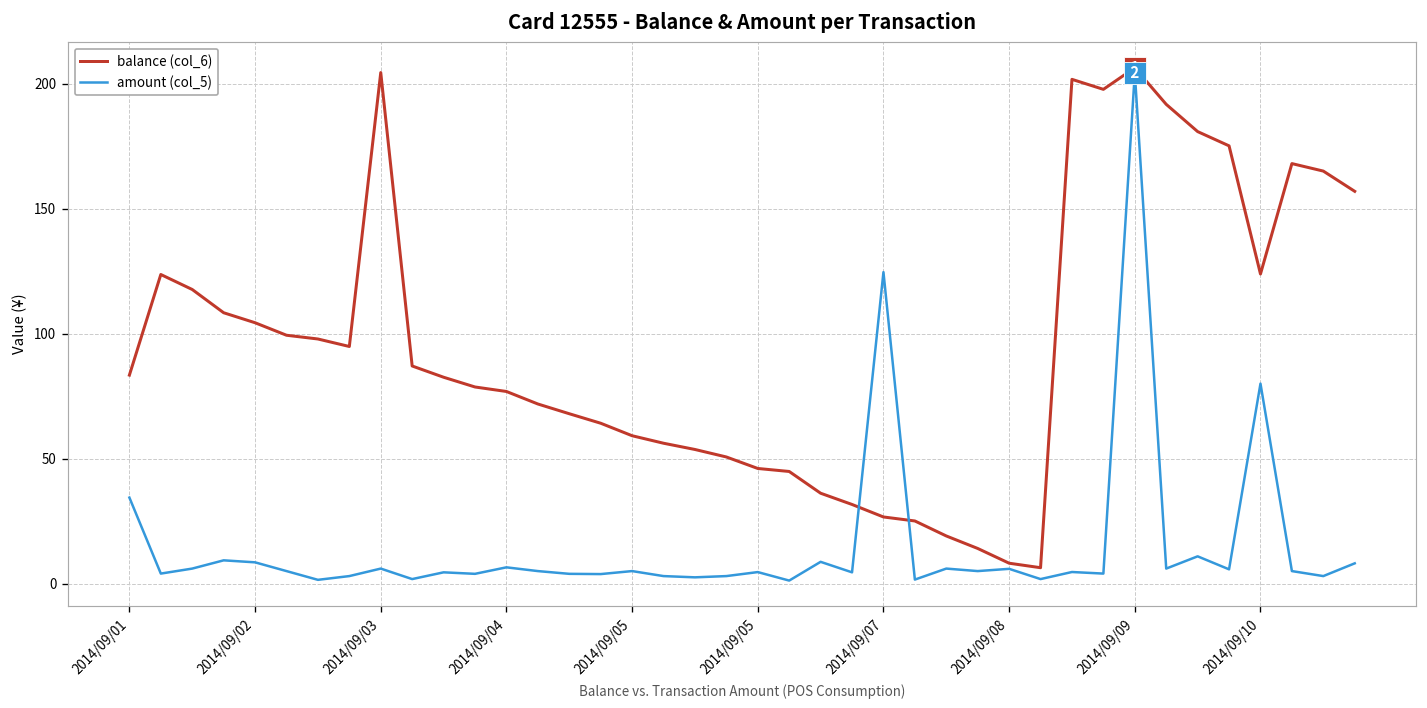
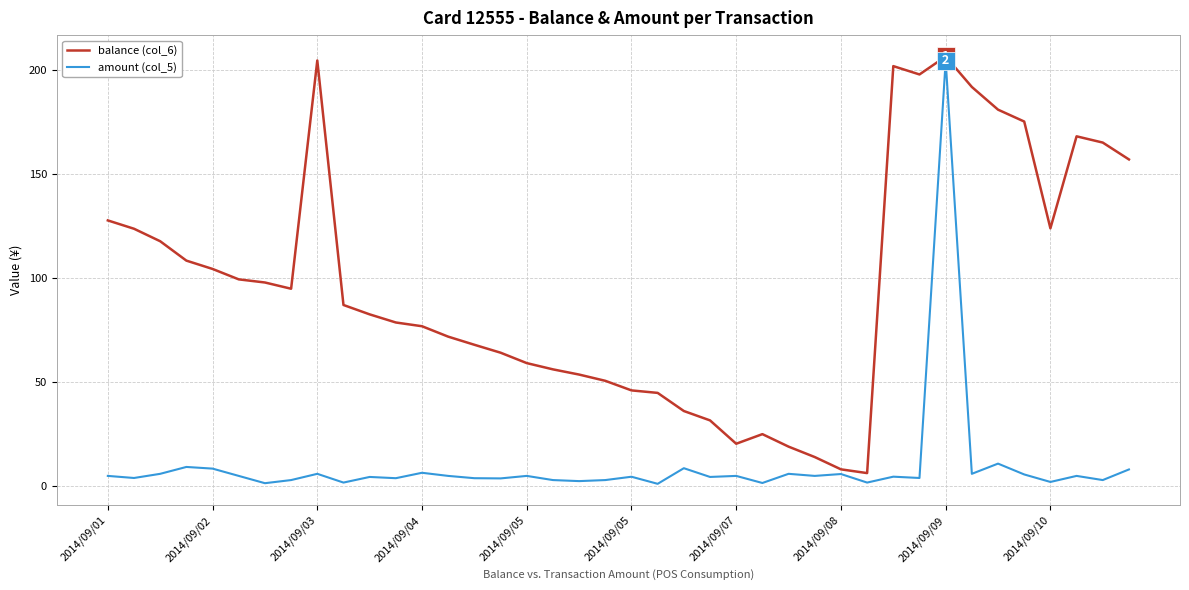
  {
    "balance (col_6)": {
-     "2014/09/01": 83,
+     "2014/09/01": 128,
      "2014/09/02": 104,
      "2014/09/03": 204,
      "2014/09/04": 77,
-     "2014/09/07": 27,
+     "2014/09/07": 20,
      "2014/09/08": 8,
      "2014/09/10": 124
    },
    "amount (col_5)": {
-     "2014/09/01": 34,
+     "2014/09/01": 5,
      "2014/09/02": 9,
      "2014/09/03": 6,
      "2014/09/04": 7,
-     "2014/09/07": 125,
+     "2014/09/07": 5,
      "2014/09/08": 6,
-     "2014/09/10": 80
+     "2014/09/10": 2
    }
  }
